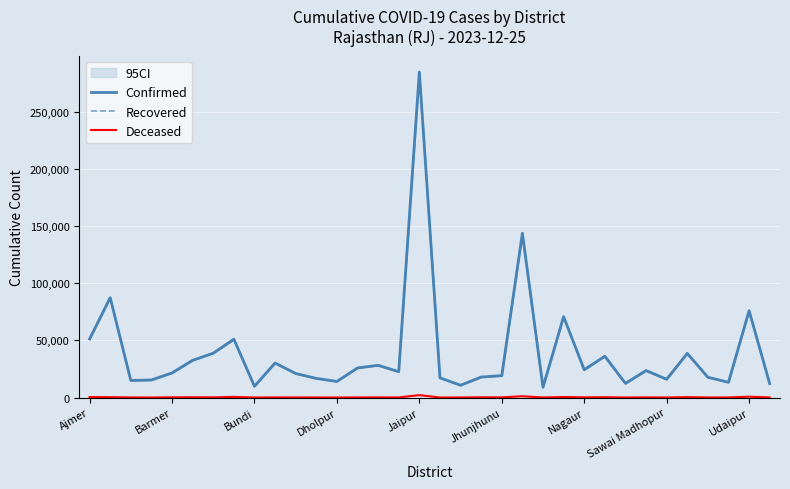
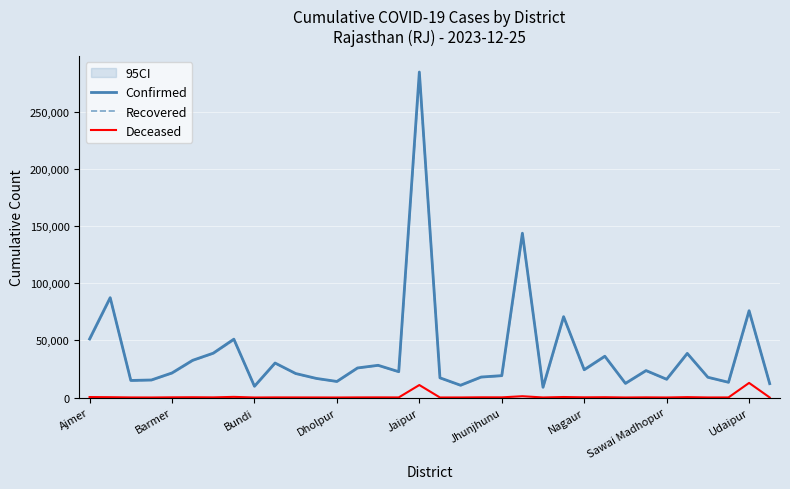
  {
    "Deceased": {
      "Ajmer": "0",
      "Barmer": "0",
      "Bundi": "0",
      "Dholpur": "0",
-     "Jaipur": "2,000",
+     "Jaipur": "11,000",
      "Jhunjhunu": "0",
      "Nagaur": "0",
      "Sawai Madhopur": "0",
-     "Udaipur": "1,000"
+     "Udaipur": "13,000"
    }
  }
